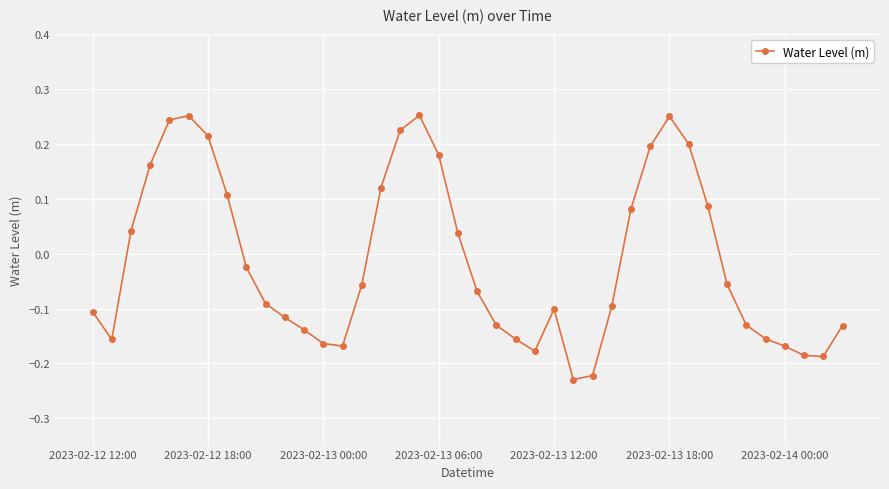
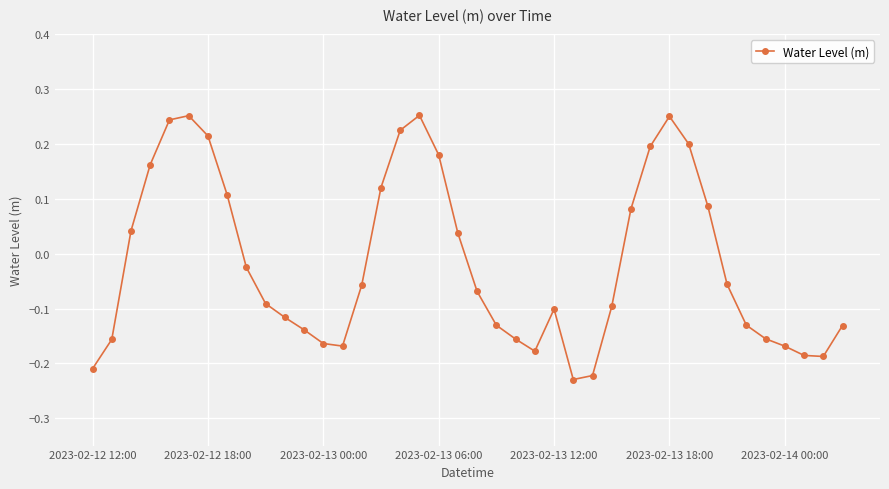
  {
-   "2023-02-12 12:00": -0.11,
+   "2023-02-12 12:00": -0.21,
    "2023-02-12 18:00": 0.21,
    "2023-02-13 00:00": -0.16,
    "2023-02-13 06:00": 0.18,
    "2023-02-13 12:00": -0.10,
    "2023-02-13 18:00": 0.25,
    "2023-02-14 00:00": -0.17
  }
